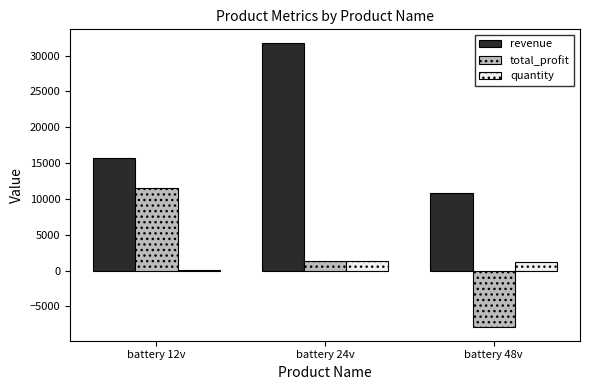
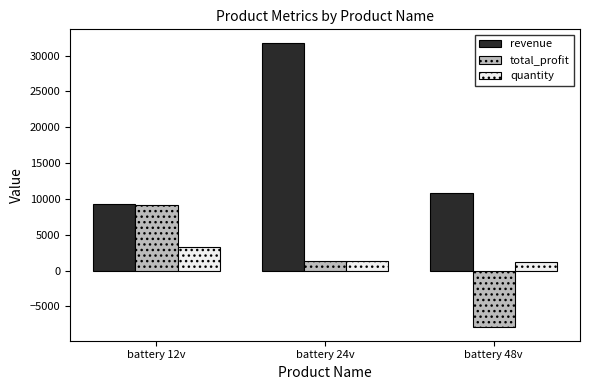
  {
    "revenue": {
-     "battery 12v": 16000,
+     "battery 12v": 9000,
      "battery 24v": 32000,
      "battery 48v": 11000
    },
    "total_profit": {
-     "battery 12v": 12000,
+     "battery 12v": 9000,
      "battery 24v": 1000,
      "battery 48v": -8000
    },
    "quantity": {
-     "battery 12v": 0,
+     "battery 12v": 3000,
      "battery 24v": 1000,
      "battery 48v": 1000
    }
  }
